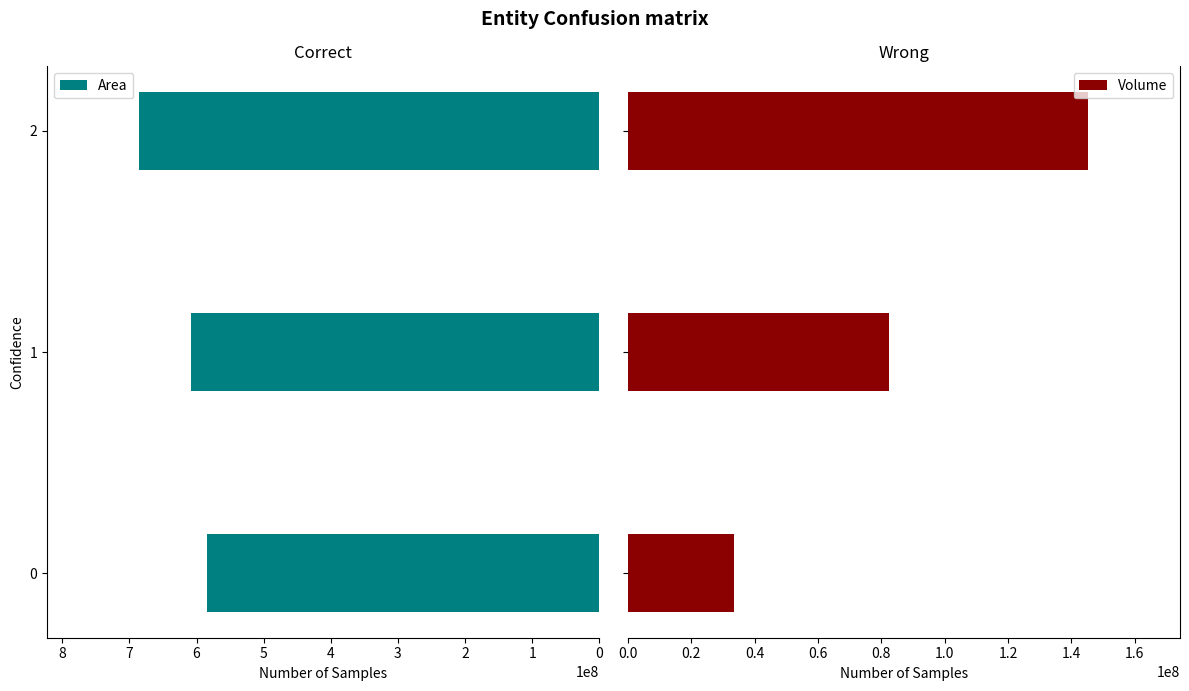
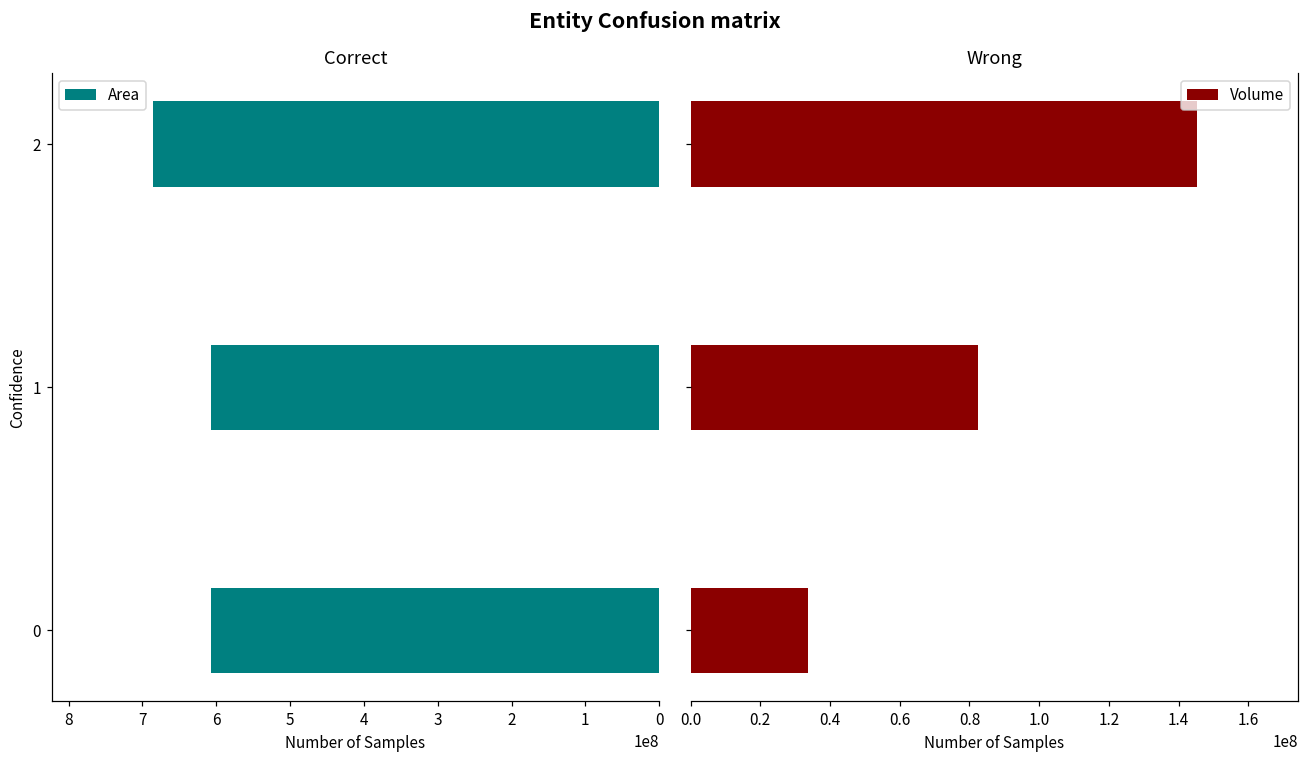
  {
    "Correct": {
      "2": 690000000,
      "1": 610000000,
-     "0": 580000000
+     "0": 610000000
    }
  }
